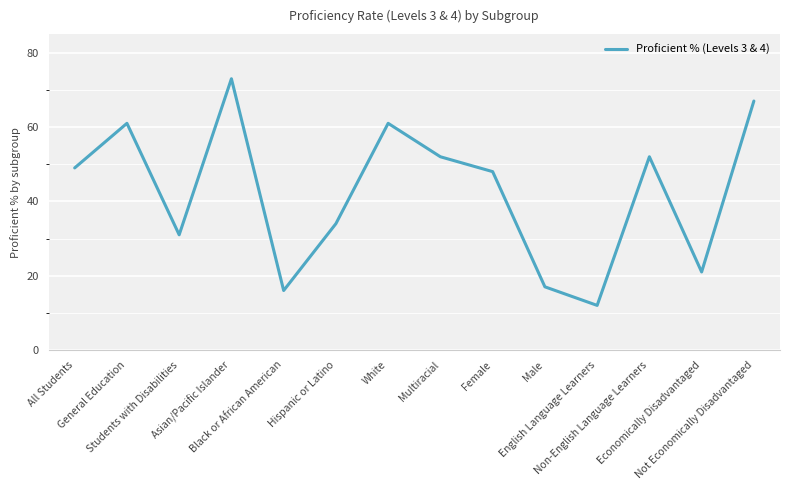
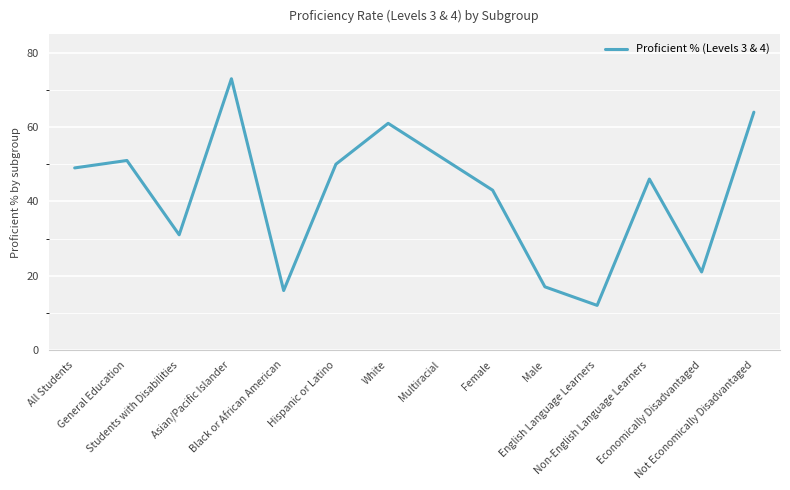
  {
    "All Students": 49,
-   "General Education": 61,
+   "General Education": 51,
    "Students with Disabilities": 31,
    "Asian/Pacific Islander": 73,
    "Black or African American": 16,
-   "Hispanic or Latino": 34,
+   "Hispanic or Latino": 50,
    "White": 61,
    "Multiracial": 52,
-   "Female": 48,
+   "Female": 43,
    "Male": 17,
    "English Language Learners": 12,
-   "Non-English Language Learners": 52,
+   "Non-English Language Learners": 46,
    "Economically Disadvantaged": 21,
-   "Not Economically Disadvantaged": 67
+   "Not Economically Disadvantaged": 64
  }
